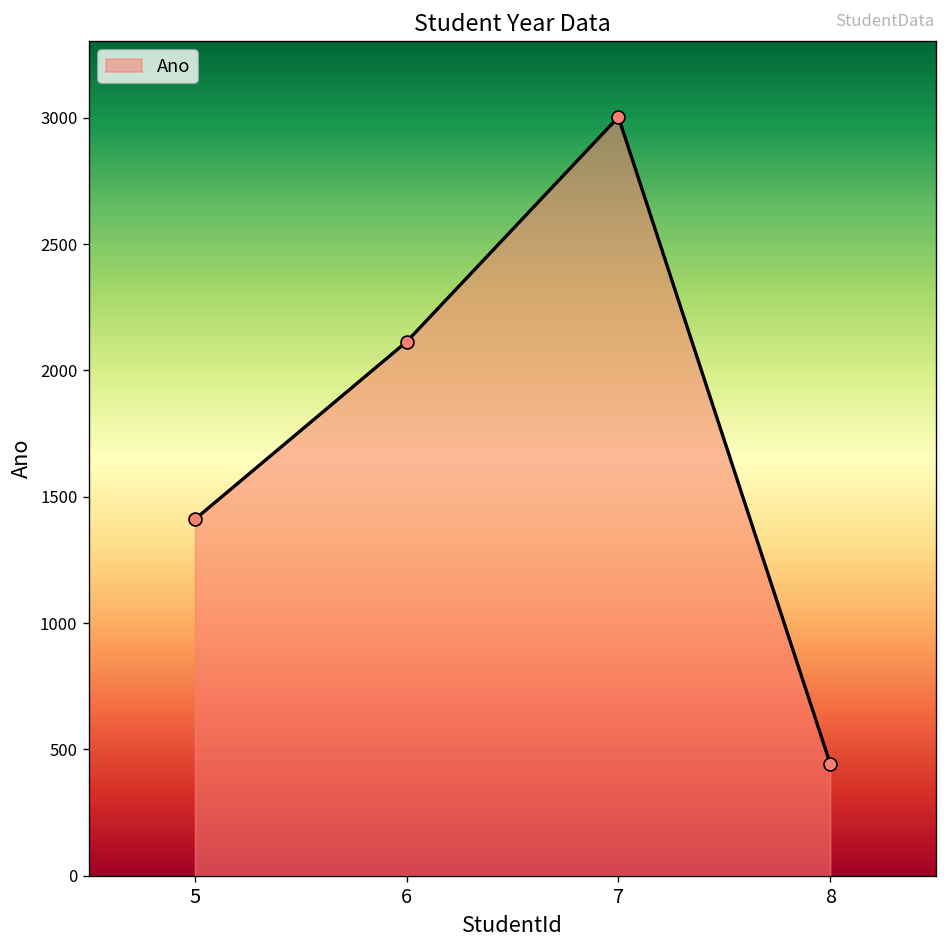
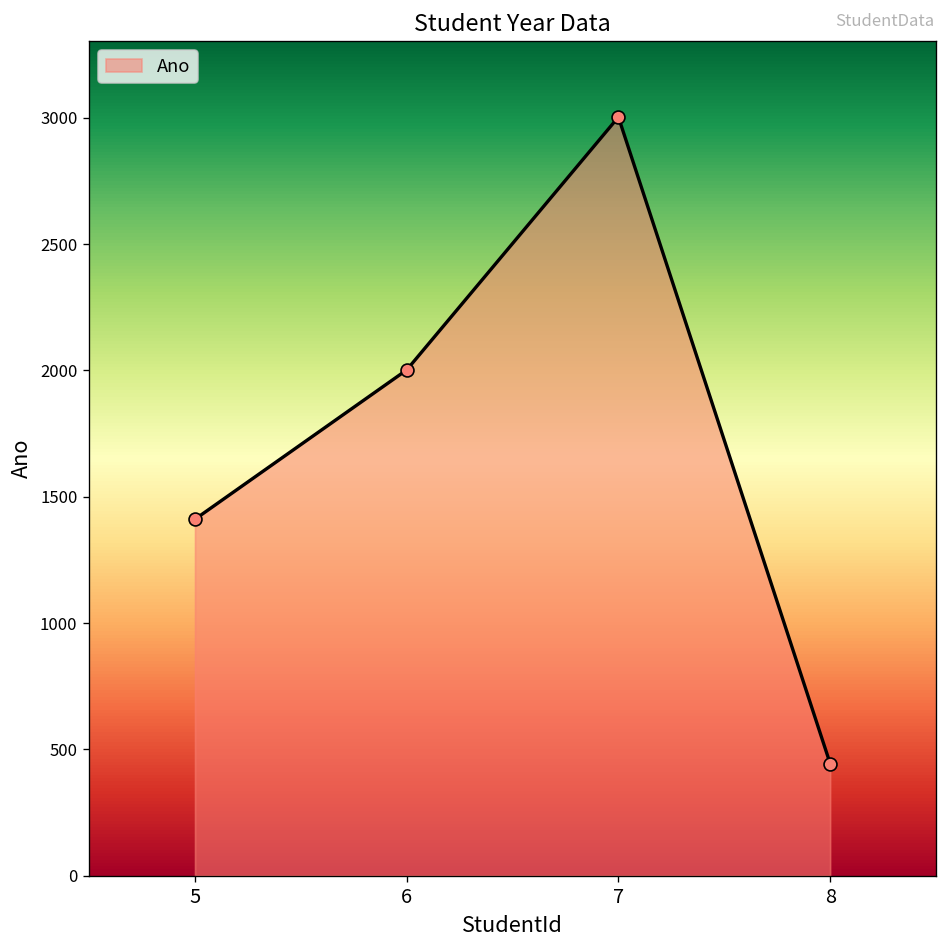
  {
    "5": 1410,
-   "6": 2110,
+   "6": 2000,
    "7": 3000,
    "8": 440
  }
